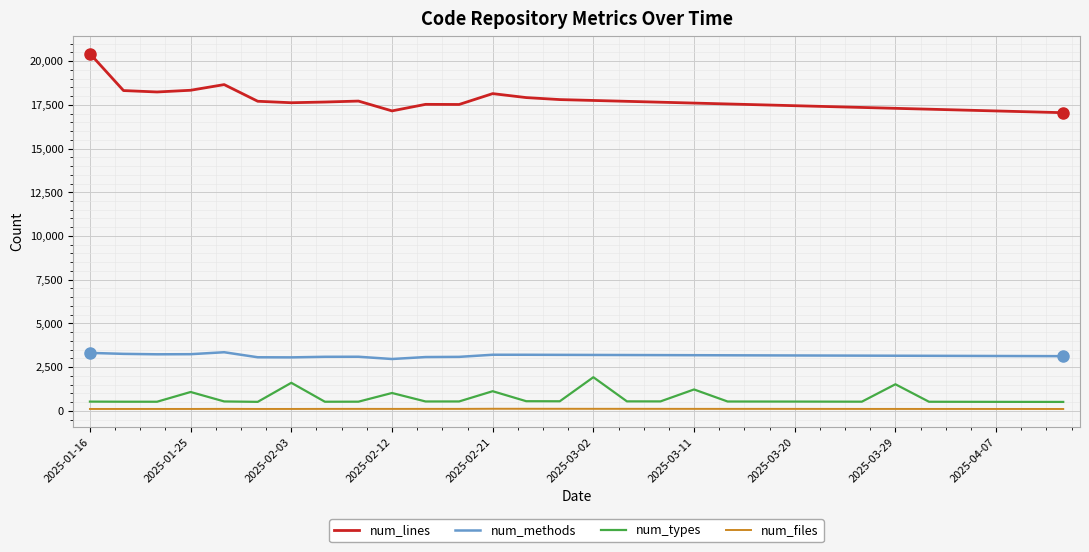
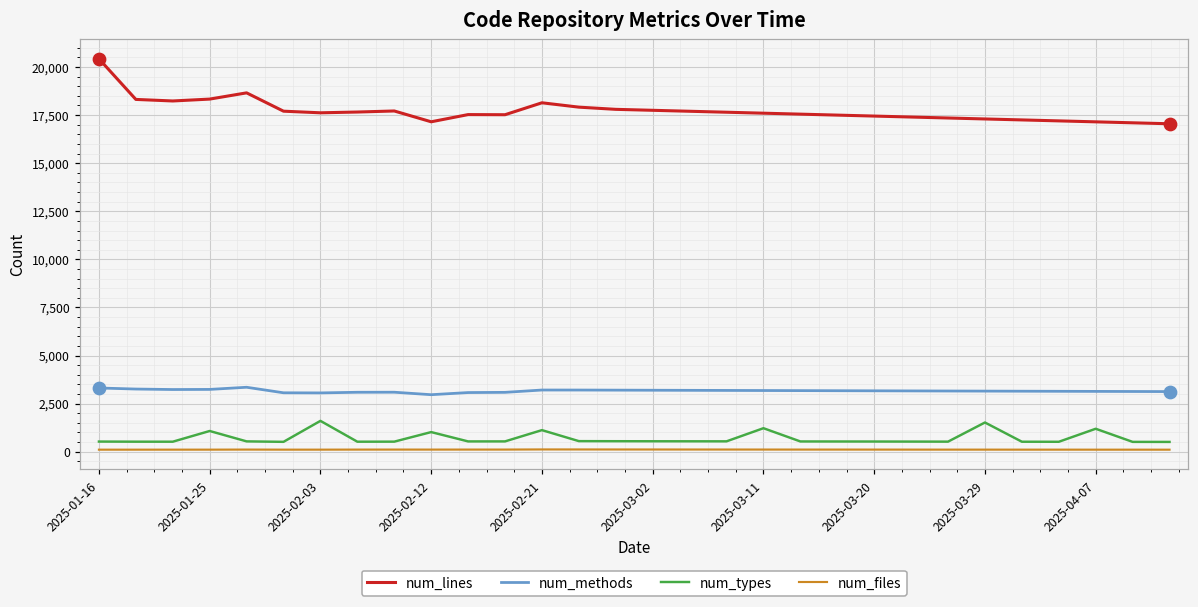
  {
    "num_types": {
      "2025-01-16": "500",
      "2025-01-25": "1,100",
      "2025-02-03": "1,600",
      "2025-02-12": "1,000",
      "2025-02-21": "1,100",
-     "2025-03-02": "1,900",
+     "2025-03-02": "500",
      "2025-03-11": "1,200",
      "2025-03-20": "500",
      "2025-03-29": "1,500",
-     "2025-04-07": "500"
+     "2025-04-07": "1,200"
    },
    "num_files": {
      "2025-01-16": "100",
      "2025-01-25": "100",
      "2025-02-03": "100",
      "2025-02-12": "100",
      "2025-02-21": "100",
      "2025-03-02": "100",
      "2025-03-11": "100",
      "2025-03-20": "100",
      "2025-03-29": "100",
      "2025-04-07": "100"
    }
  }
